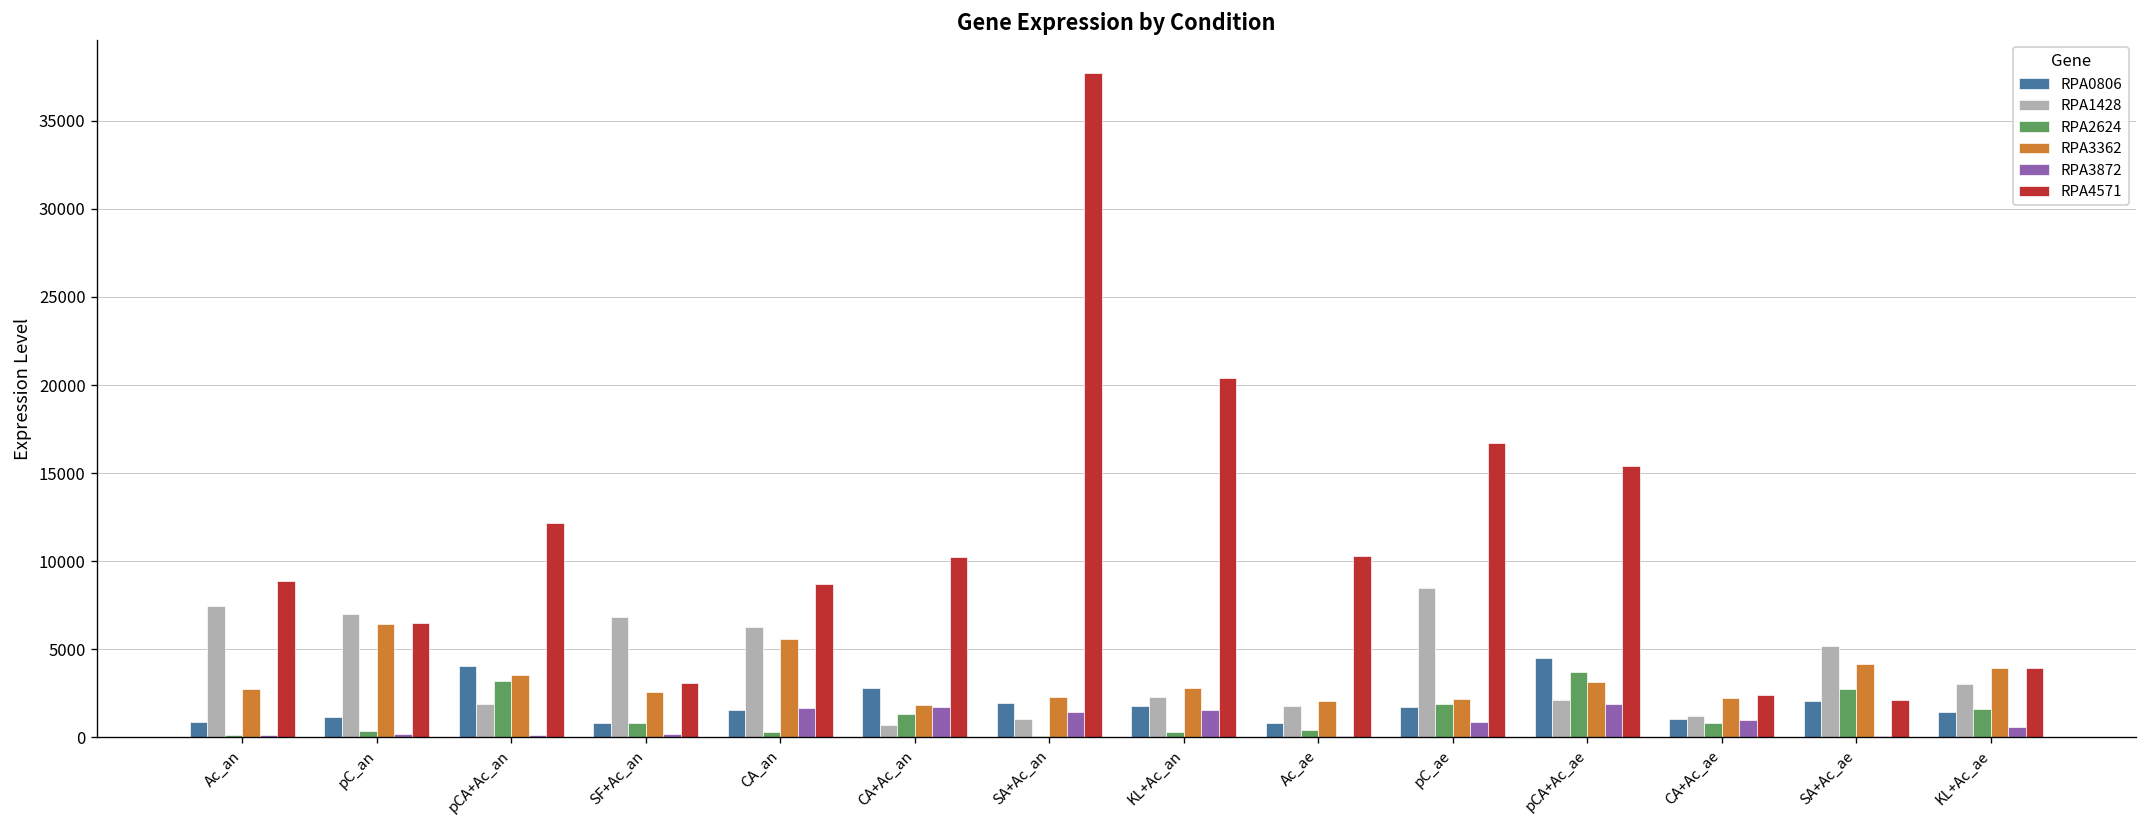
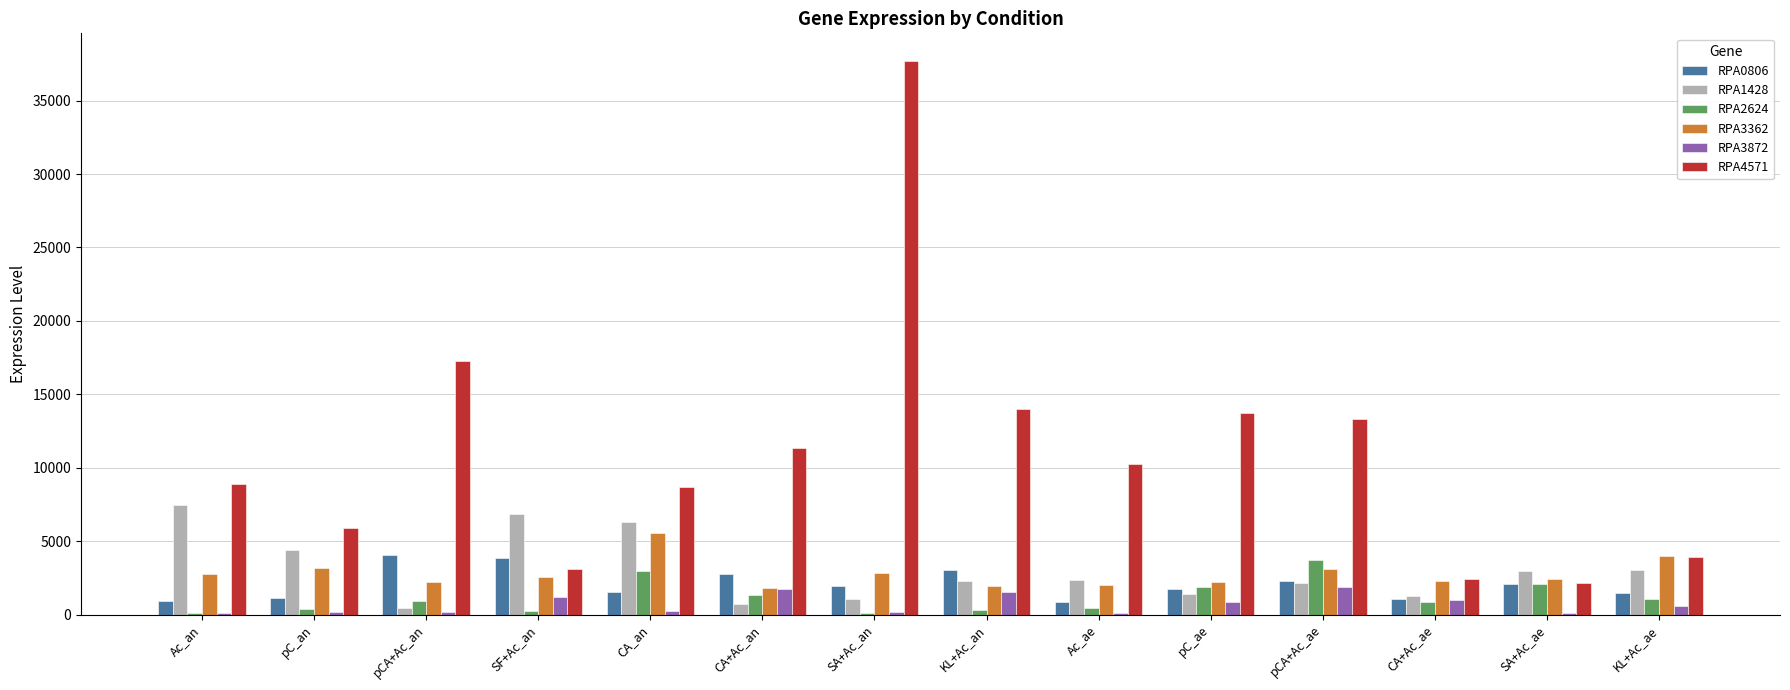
  {
    "RPA0806": {
      "Ac_an": 900,
      "pC_an": 1100,
      "pCA+Ac_an": 4000,
-     "SF+Ac_an": 800,
+     "SF+Ac_an": 3800,
      "CA_an": 1500,
      "CA+Ac_an": 2800,
      "SA+Ac_an": 1900,
-     "KL+Ac_an": 1800,
+     "KL+Ac_an": 3000,
      "Ac_ae": 800,
      "pC_ae": 1700,
-     "pCA+Ac_ae": 4500,
+     "pCA+Ac_ae": 2300,
      "CA+Ac_ae": 1100,
      "SA+Ac_ae": 2100,
      "KL+Ac_ae": 1400
    },
    "RPA1428": {
      "Ac_an": 7500,
-     "pC_an": 7000,
-     "pCA+Ac_an": 1900,
+     "pC_an": 4400,
+     "pCA+Ac_an": 500,
      "SF+Ac_an": 6900,
      "CA_an": 6300,
      "CA+Ac_an": 700,
      "SA+Ac_an": 1000,
      "KL+Ac_an": 2300,
-     "Ac_ae": 1800,
-     "pC_ae": 8500,
+     "Ac_ae": 2400,
+     "pC_ae": 1400,
      "pCA+Ac_ae": 2100,
      "CA+Ac_ae": 1200,
-     "SA+Ac_ae": 5200,
+     "SA+Ac_ae": 3000,
      "KL+Ac_ae": 3100
    },
    "RPA2624": {
      "pC_an": 400,
-     "pCA+Ac_an": 3200,
-     "SF+Ac_an": 800,
-     "CA_an": 300,
+     "pCA+Ac_an": 900,
+     "SF+Ac_an": 200,
+     "CA_an": 3000,
      "CA+Ac_an": 1300,
      "KL+Ac_an": 300,
      "Ac_ae": 400,
      "pC_ae": 1900,
      "pCA+Ac_ae": 3700,
      "CA+Ac_ae": 800,
-     "SA+Ac_ae": 2700,
-     "KL+Ac_ae": 1600
+     "SA+Ac_ae": 2100,
+     "KL+Ac_ae": 1000
    },
    "RPA3362": {
      "Ac_an": 2800,
-     "pC_an": 6400,
-     "pCA+Ac_an": 3500,
+     "pC_an": 3100,
+     "pCA+Ac_an": 2200,
      "SF+Ac_an": 2600,
      "CA_an": 5600,
      "CA+Ac_an": 1800,
-     "SA+Ac_an": 2300,
-     "KL+Ac_an": 2800,
+     "SA+Ac_an": 2800,
+     "KL+Ac_an": 1900,
      "Ac_ae": 2000,
      "pC_ae": 2200,
      "pCA+Ac_ae": 3100,
      "CA+Ac_ae": 2300,
-     "SA+Ac_ae": 4200,
+     "SA+Ac_ae": 2400,
      "KL+Ac_ae": 4000
    },
    "RPA3872": {
-     "SF+Ac_an": 200,
-     "CA_an": 1700,
+     "SF+Ac_an": 1200,
+     "CA_an": 200,
      "CA+Ac_an": 1700,
-     "SA+Ac_an": 1400,
+     "SA+Ac_an": 200,
      "KL+Ac_an": 1500,
      "pC_ae": 900,
      "pCA+Ac_ae": 1900,
      "CA+Ac_ae": 1000,
      "KL+Ac_ae": 600
    },
    "RPA4571": {
      "Ac_an": 8900,
-     "pC_an": 6500,
-     "pCA+Ac_an": 12200,
+     "pC_an": 5900,
+     "pCA+Ac_an": 17300,
      "SF+Ac_an": 3100,
      "CA_an": 8700,
-     "CA+Ac_an": 10200,
+     "CA+Ac_an": 11400,
      "SA+Ac_an": 37700,
-     "KL+Ac_an": 20400,
+     "KL+Ac_an": 14000,
      "Ac_ae": 10300,
-     "pC_ae": 16700,
-     "pCA+Ac_ae": 15400,
+     "pC_ae": 13700,
+     "pCA+Ac_ae": 13300,
      "CA+Ac_ae": 2400,
      "SA+Ac_ae": 2100,
      "KL+Ac_ae": 3900
    }
  }
